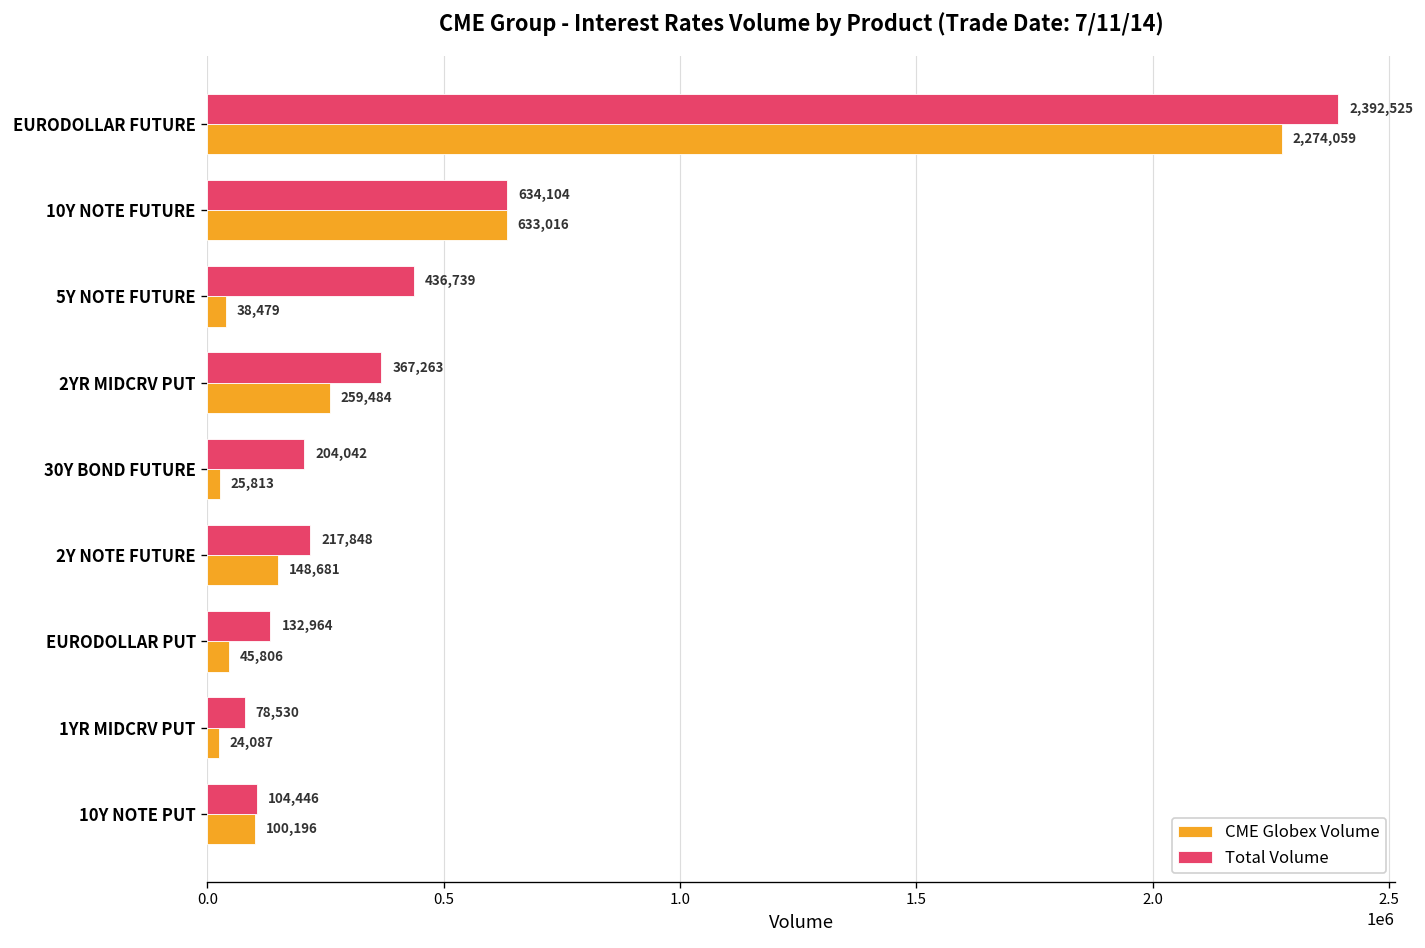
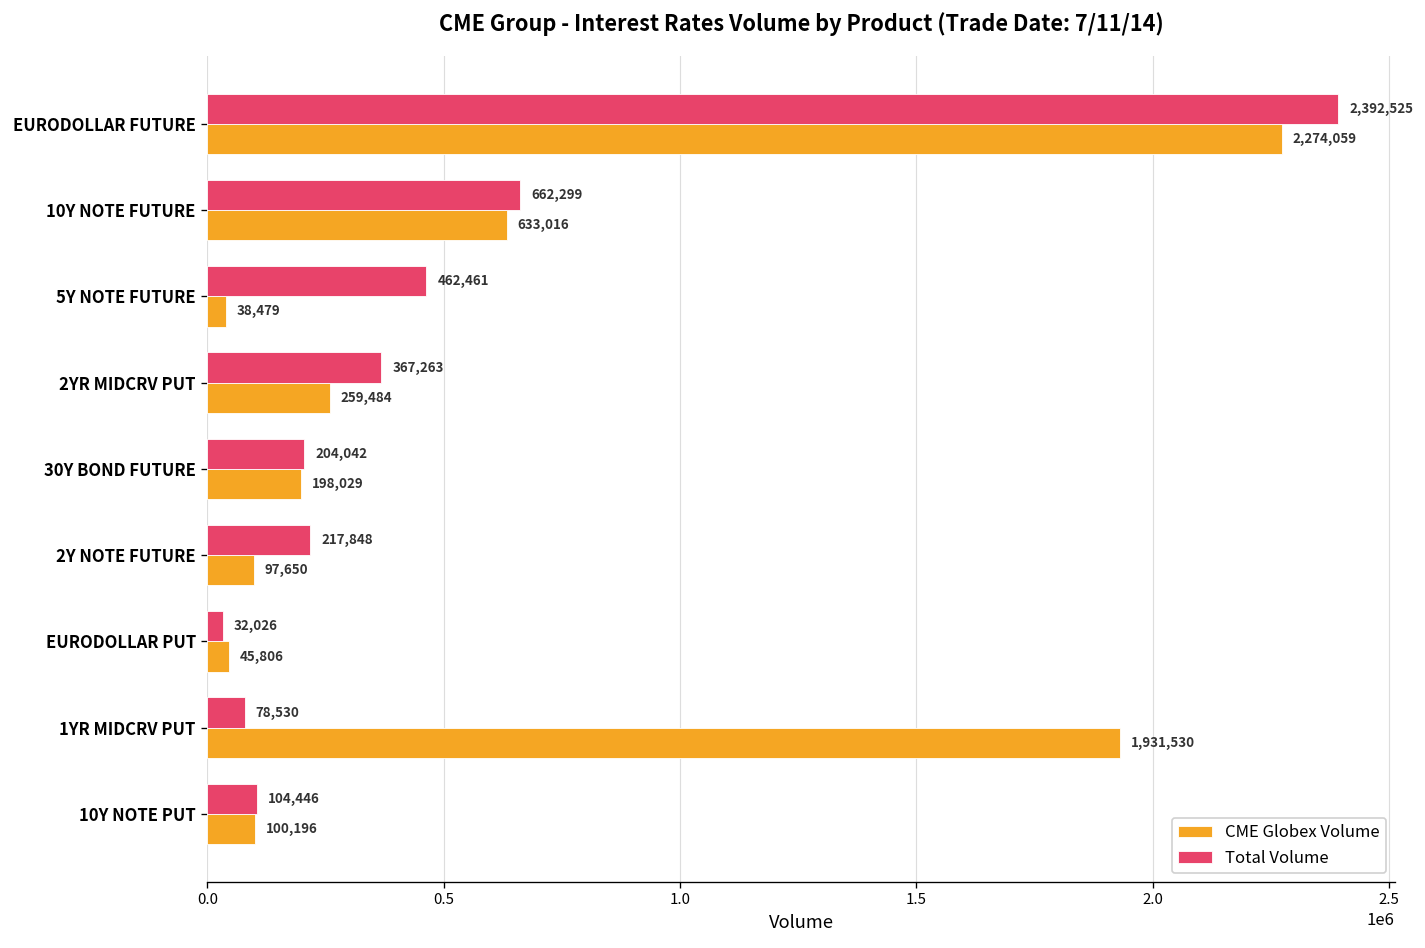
  {
    "CME Globex Volume": {
      "EURODOLLAR FUTURE": "2,274,059",
      "10Y NOTE FUTURE": "633,016",
      "5Y NOTE FUTURE": "38,479",
      "2YR MIDCRV PUT": "259,484",
-     "30Y BOND FUTURE": "25,813",
-     "2Y NOTE FUTURE": "148,681",
+     "30Y BOND FUTURE": "198,029",
+     "2Y NOTE FUTURE": "97,650",
      "EURODOLLAR PUT": "45,806",
-     "1YR MIDCRV PUT": "24,087",
+     "1YR MIDCRV PUT": "1,931,530",
      "10Y NOTE PUT": "100,196"
    },
    "Total Volume": {
      "EURODOLLAR FUTURE": "2,392,525",
-     "10Y NOTE FUTURE": "634,104",
-     "5Y NOTE FUTURE": "436,739",
+     "10Y NOTE FUTURE": "662,299",
+     "5Y NOTE FUTURE": "462,461",
      "2YR MIDCRV PUT": "367,263",
      "30Y BOND FUTURE": "204,042",
      "2Y NOTE FUTURE": "217,848",
-     "EURODOLLAR PUT": "132,964",
+     "EURODOLLAR PUT": "32,026",
      "1YR MIDCRV PUT": "78,530",
      "10Y NOTE PUT": "104,446"
    }
  }
